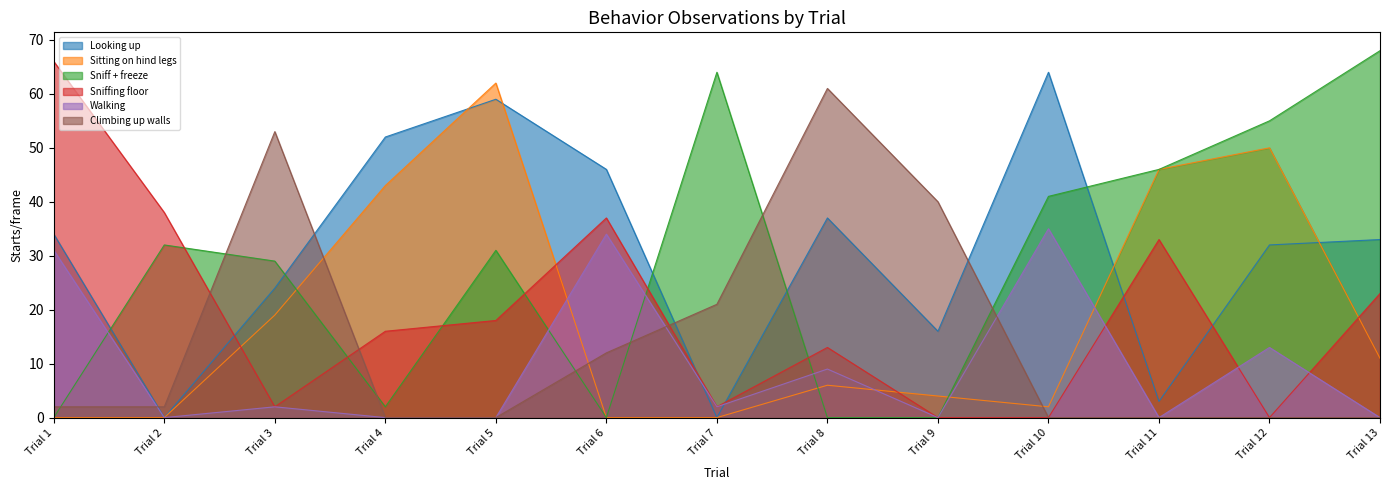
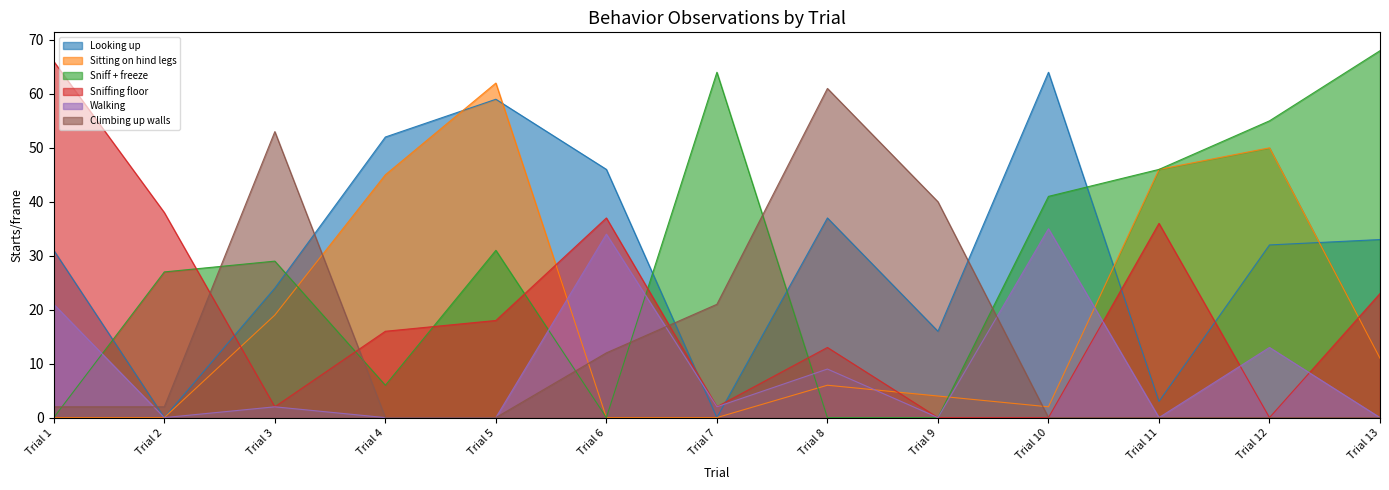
  {
    "Looking up": {
-     "Trial 1": 34,
+     "Trial 1": 31,
      "Trial 3": 24,
      "Trial 4": 52,
      "Trial 5": 59,
      "Trial 6": 46,
      "Trial 8": 37,
      "Trial 9": 16,
      "Trial 10": 64,
      "Trial 11": 3,
      "Trial 12": 32,
      "Trial 13": 33
    },
    "Sitting on hind legs": {
      "Trial 3": 19,
-     "Trial 4": 43,
+     "Trial 4": 45,
      "Trial 5": 62,
      "Trial 8": 6,
      "Trial 9": 4,
      "Trial 10": 2,
      "Trial 12": 50,
      "Trial 13": 11
    },
    "Sniff + freeze": {
-     "Trial 2": 32,
+     "Trial 2": 27,
      "Trial 3": 29,
-     "Trial 4": 2,
+     "Trial 4": 6,
      "Trial 5": 31,
      "Trial 7": 64,
      "Trial 8": 0,
      "Trial 10": 41,
      "Trial 12": 55,
      "Trial 13": 68
    },
    "Sniffing floor": {
      "Trial 1": 66,
      "Trial 2": 38,
      "Trial 4": 16,
      "Trial 5": 18,
      "Trial 6": 37,
      "Trial 8": 13,
-     "Trial 11": 33,
+     "Trial 11": 36,
      "Trial 13": 23
    },
    "Walking": {
-     "Trial 1": 31,
+     "Trial 1": 21,
      "Trial 6": 34,
      "Trial 8": 9,
      "Trial 10": 35,
      "Trial 12": 13
    },
    "Climbing up walls": {
      "Trial 1": 2,
      "Trial 2": 2,
      "Trial 3": 53,
      "Trial 6": 12,
      "Trial 7": 21,
      "Trial 8": 61,
      "Trial 9": 40
    }
  }
